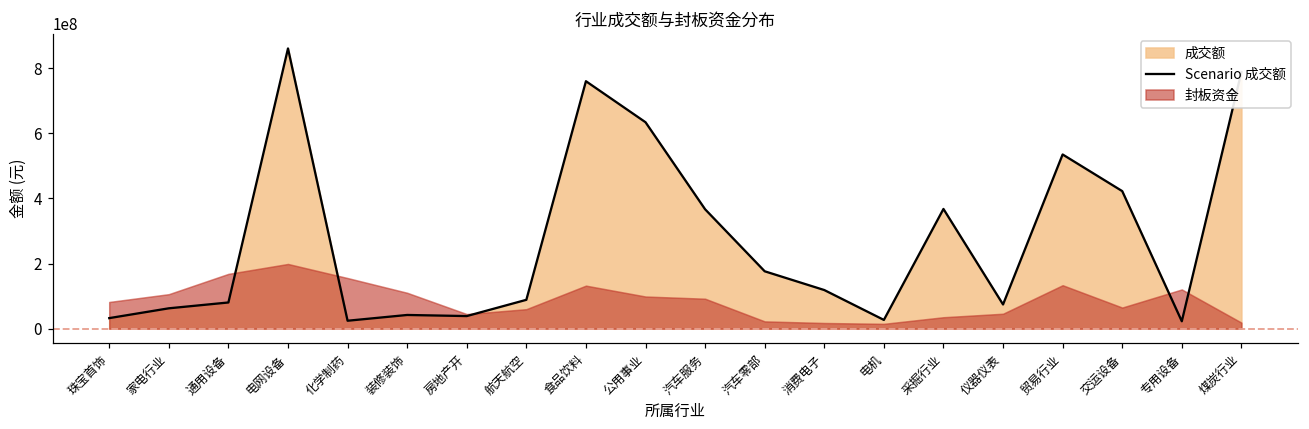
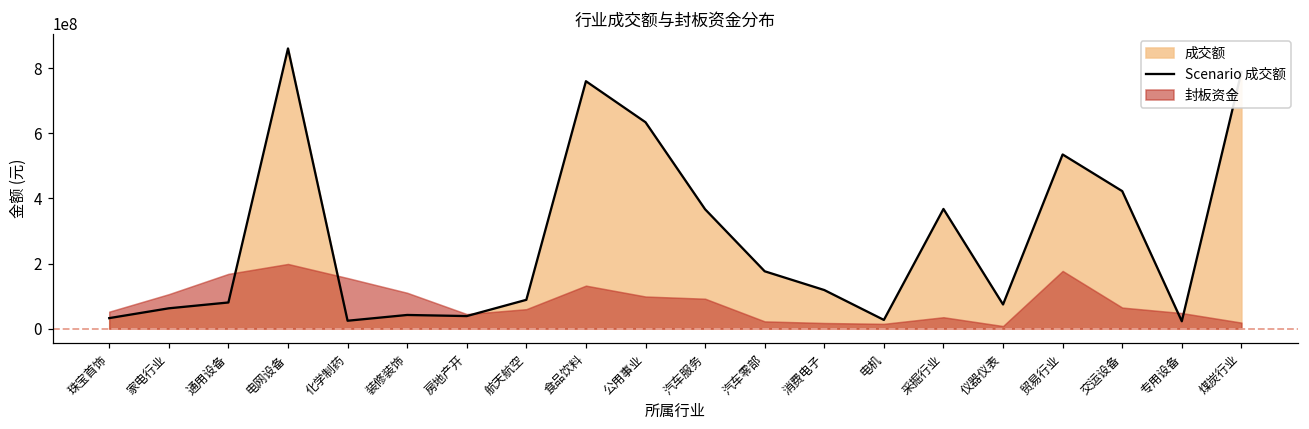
  {
    "成交额": {
      "珠宝首饰": 30000000,
      "家电行业": 60000000,
      "通用设备": 80000000,
      "电网设备": 860000000,
      "化学制药": 20000000,
      "装修装饰": 40000000,
      "航天航空": 90000000,
      "食品饮料": 760000000,
      "公用事业": 630000000,
      "汽车服务": 370000000,
      "汽车零部": 180000000,
      "消费电子": 120000000,
      "电机": 30000000,
      "采掘行业": 370000000,
      "仪器仪表": 70000000,
      "贸易行业": 530000000,
      "交运设备": 420000000,
      "专用设备": 20000000
    },
    "封板资金": {
-     "珠宝首饰": 80000000,
+     "珠宝首饰": 50000000,
      "家电行业": 110000000,
      "通用设备": 170000000,
      "电网设备": 200000000,
      "化学制药": 160000000,
      "装修装饰": 110000000,
      "航天航空": 60000000,
      "食品饮料": 130000000,
      "公用事业": 100000000,
      "汽车服务": 90000000,
      "汽车零部": 20000000,
      "消费电子": 20000000,
      "电机": 10000000,
      "采掘行业": 40000000,
-     "仪器仪表": 50000000,
-     "贸易行业": 130000000,
+     "仪器仪表": 10000000,
+     "贸易行业": 180000000,
      "交运设备": 60000000,
-     "专用设备": 120000000,
+     "专用设备": 50000000,
      "煤炭行业": 20000000
    }
  }
